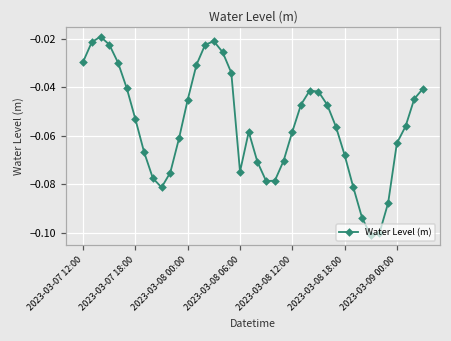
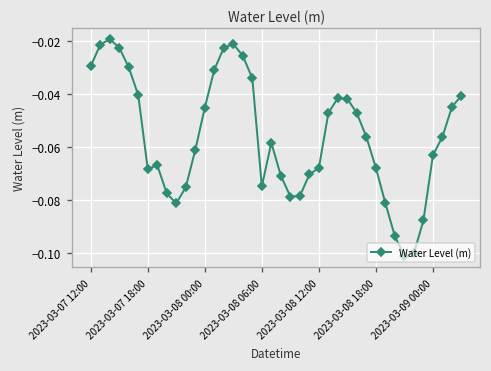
  {
    "2023-03-07 12:00": -0.029,
-   "2023-03-07 18:00": -0.053,
+   "2023-03-07 18:00": -0.068,
    "2023-03-08 00:00": -0.045,
    "2023-03-08 06:00": -0.075,
-   "2023-03-08 12:00": -0.058,
+   "2023-03-08 12:00": -0.068,
    "2023-03-08 18:00": -0.068,
    "2023-03-09 00:00": -0.063
  }
